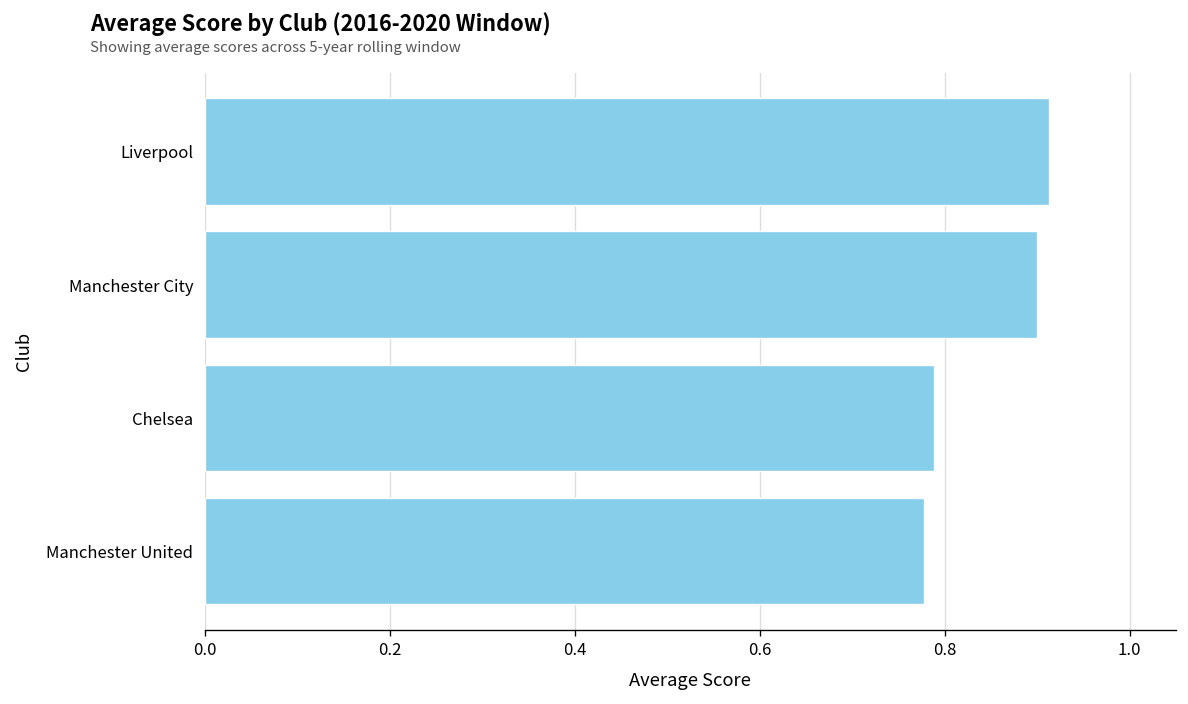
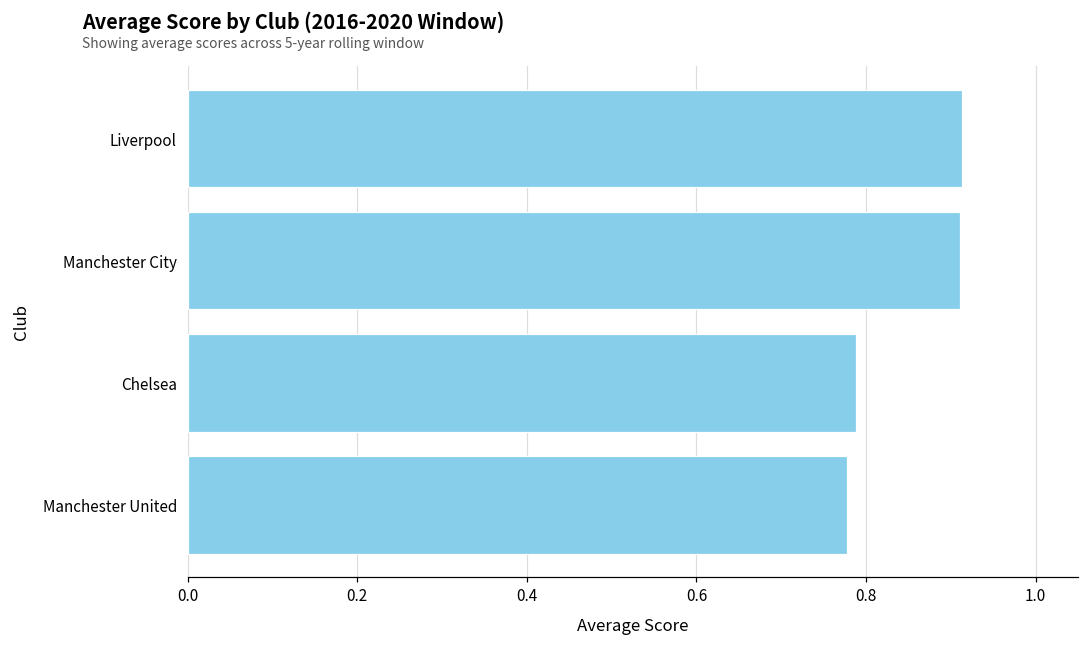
  {
    "Liverpool": 0.91,
-   "Manchester City": 0.90,
+   "Manchester City": 0.91,
    "Chelsea": 0.79,
    "Manchester United": 0.78
  }
